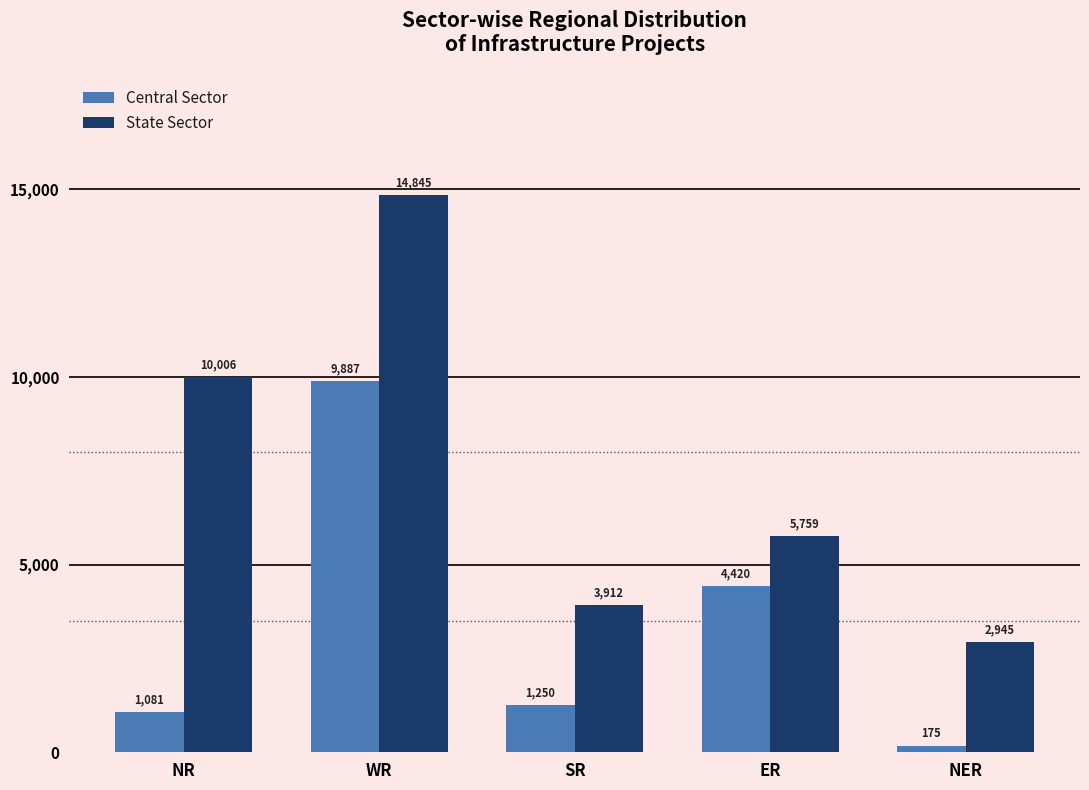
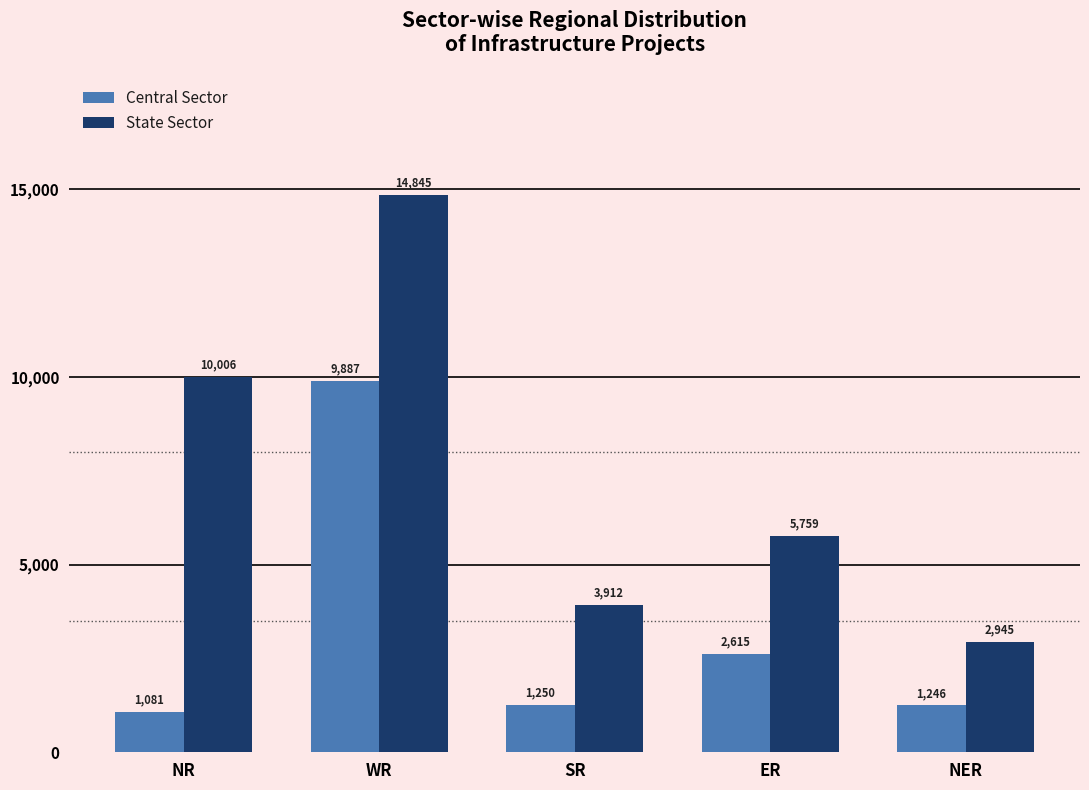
  {
    "Central Sector": {
      "NR": "1,081",
      "WR": "9,887",
      "SR": "1,250",
-     "ER": "4,420",
-     "NER": "175"
+     "ER": "2,615",
+     "NER": "1,246"
    },
    "State Sector": {
      "NR": "10,006",
      "WR": "14,845",
      "SR": "3,912",
      "ER": "5,759",
      "NER": "2,945"
    }
  }
